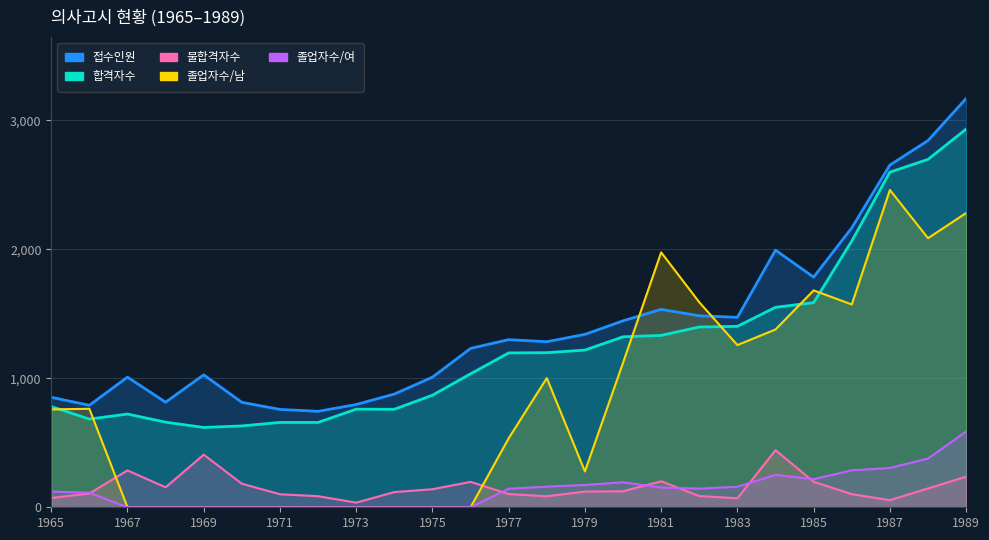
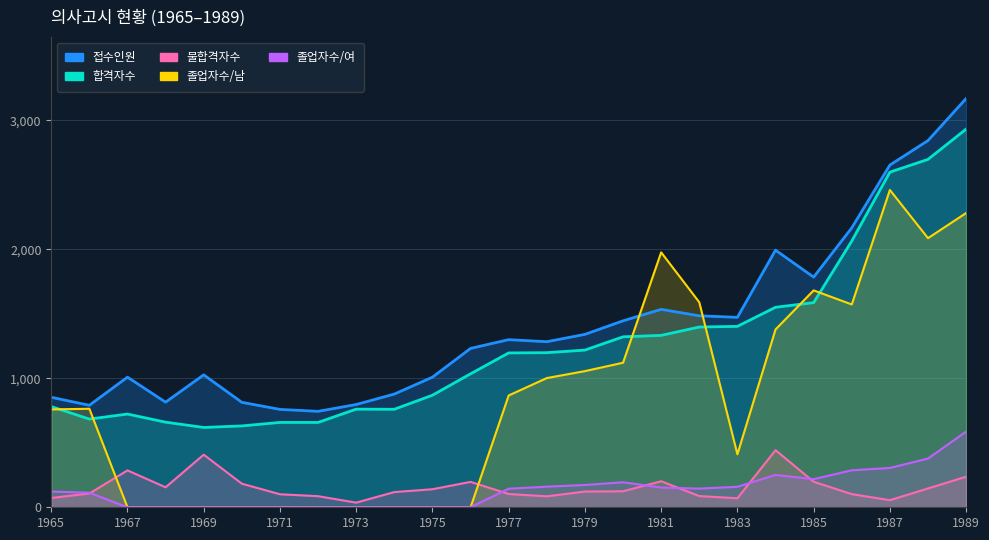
  {
    "졸업자수/남": {
      "1965": "760",
-     "1977": "540",
-     "1979": "280",
+     "1977": "870",
+     "1979": "1,060",
      "1981": "1,980",
-     "1983": "1,260",
+     "1983": "410",
      "1985": "1,680",
      "1987": "2,460",
      "1989": "2,280"
    }
  }
